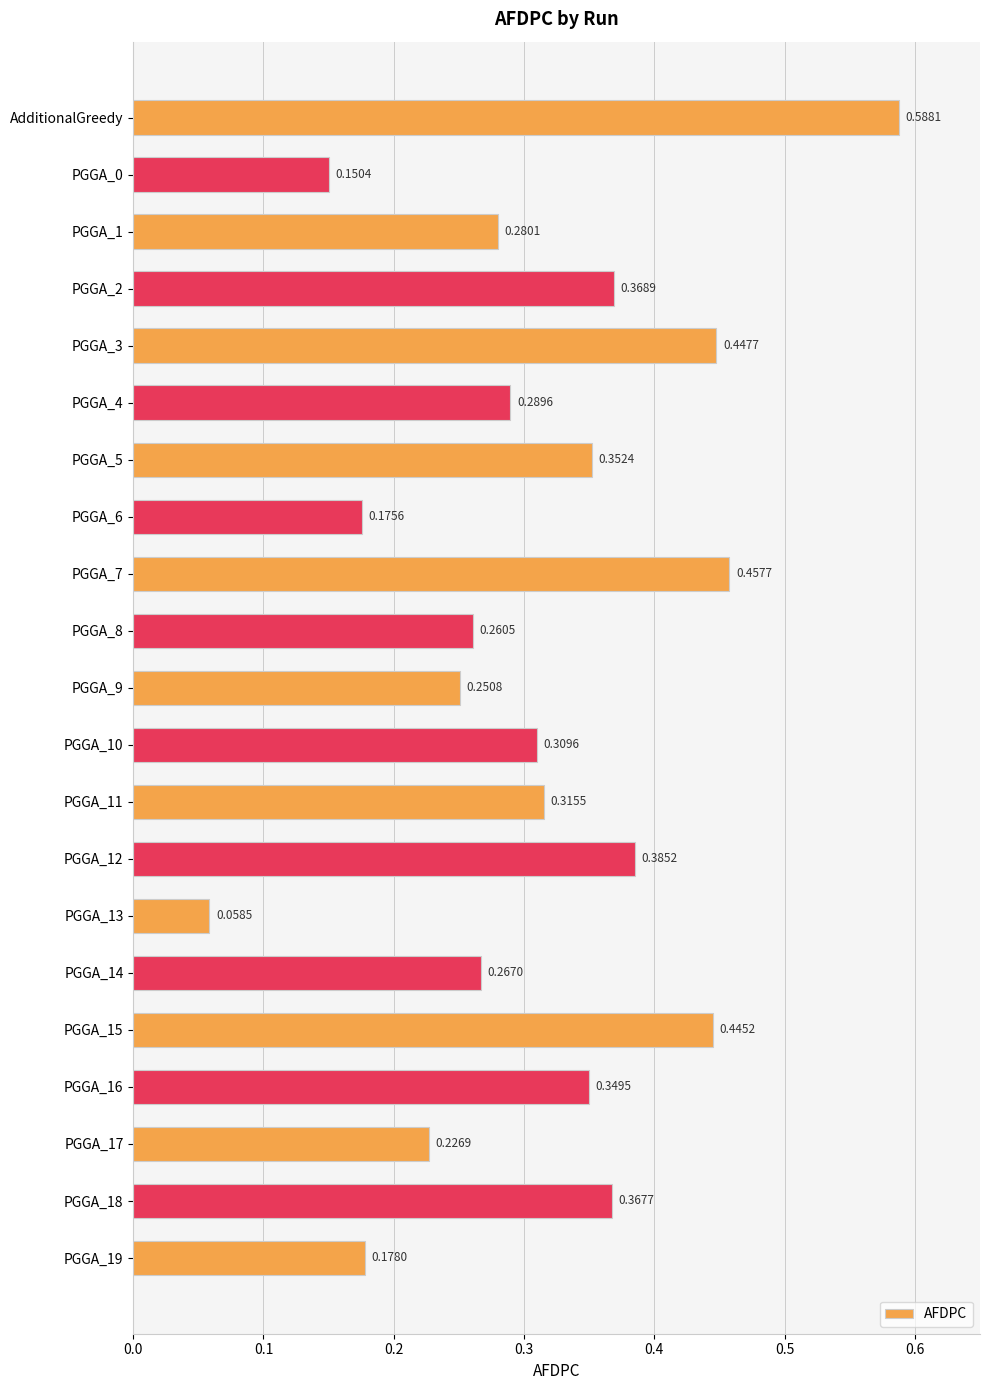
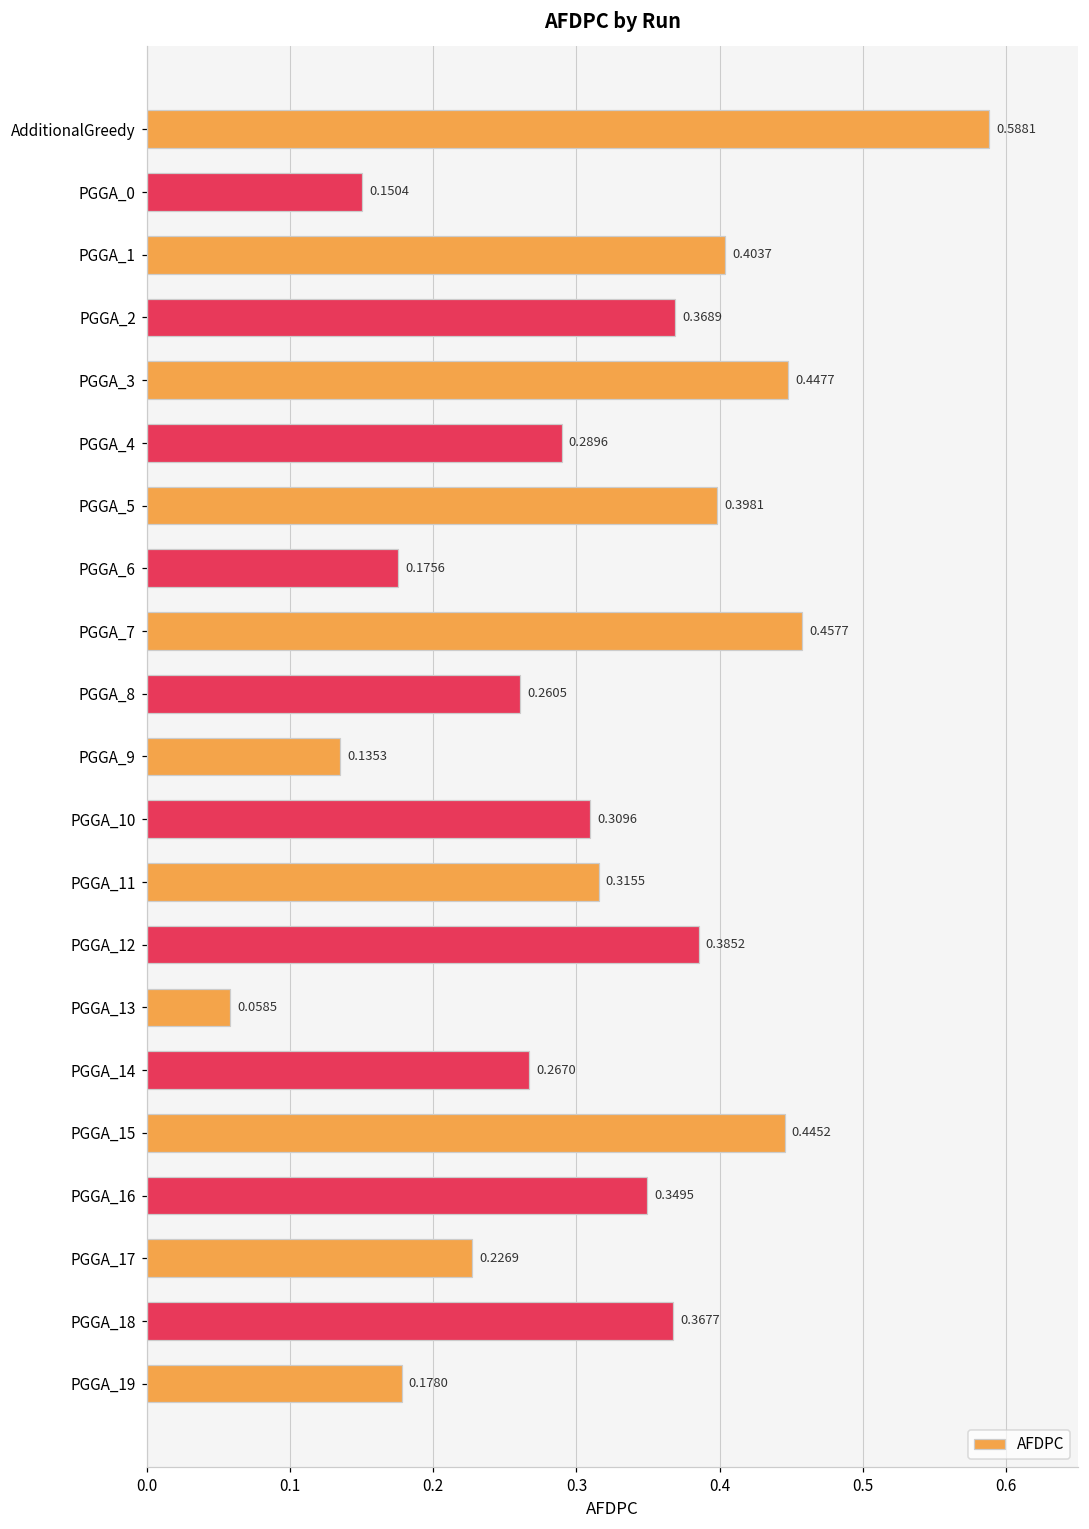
  {
    "AdditionalGreedy": 0.5881,
    "PGGA_0": 0.1504,
-   "PGGA_1": 0.2801,
+   "PGGA_1": 0.4037,
    "PGGA_2": 0.3689,
    "PGGA_3": 0.4477,
    "PGGA_4": 0.2896,
-   "PGGA_5": 0.3524,
+   "PGGA_5": 0.3981,
    "PGGA_6": 0.1756,
    "PGGA_7": 0.4577,
    "PGGA_8": 0.2605,
-   "PGGA_9": 0.2508,
+   "PGGA_9": 0.1353,
    "PGGA_10": 0.3096,
    "PGGA_11": 0.3155,
    "PGGA_12": 0.3852,
    "PGGA_13": 0.0585,
    "PGGA_14": 0.2670,
    "PGGA_15": 0.4452,
    "PGGA_16": 0.3495,
    "PGGA_17": 0.2269,
    "PGGA_18": 0.3677,
    "PGGA_19": 0.1780
  }
